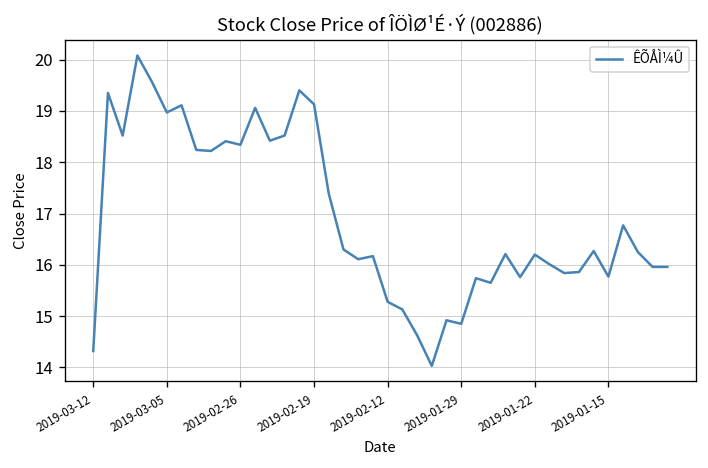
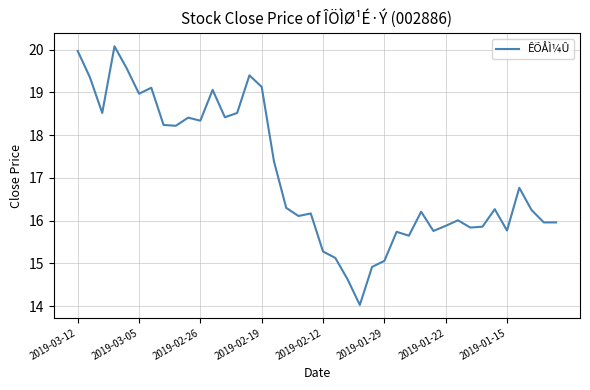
  {
-   "2019-03-12": 14.3,
+   "2019-03-12": 20.0,
    "2019-03-05": 19.0,
    "2019-02-26": 18.3,
    "2019-02-19": 19.1,
    "2019-02-12": 15.3,
-   "2019-01-29": 14.9,
-   "2019-01-22": 16.2,
+   "2019-01-29": 15.1,
+   "2019-01-22": 15.9,
    "2019-01-15": 15.8
  }
